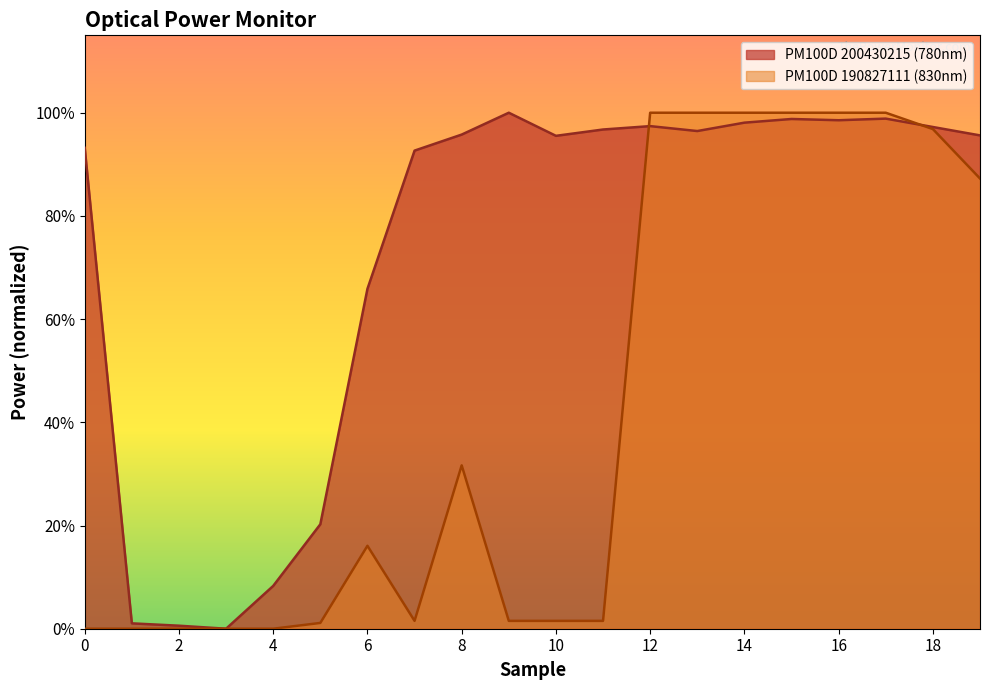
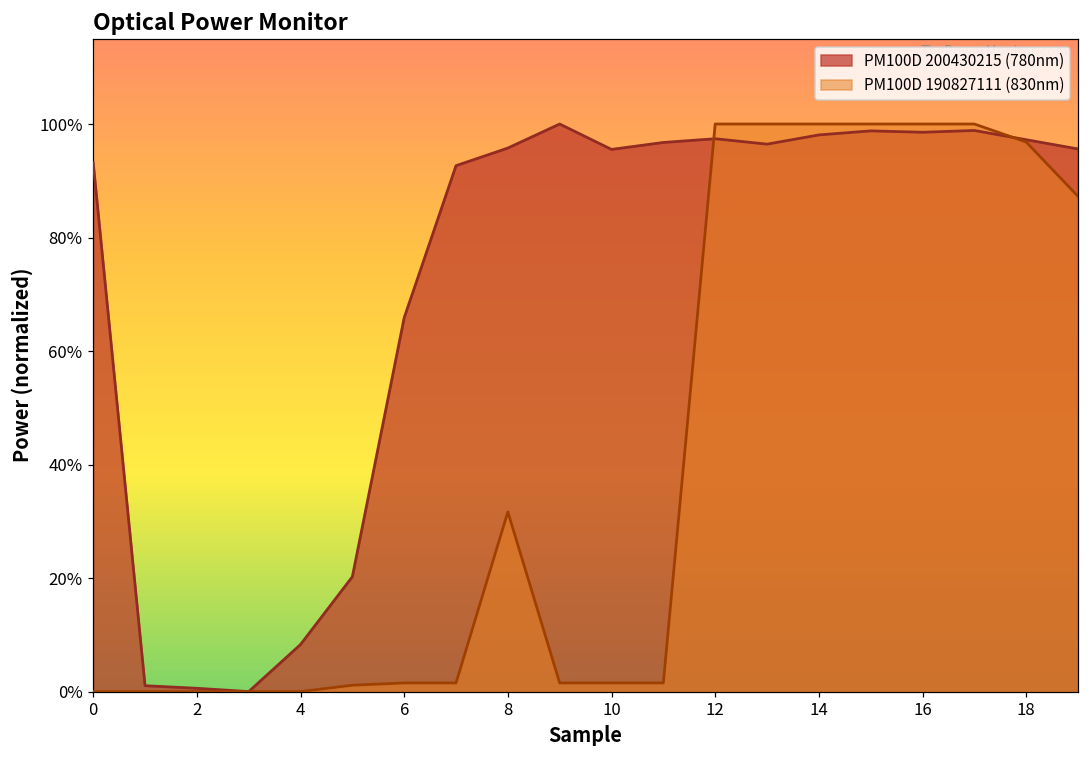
  {
    "PM100D 200430215 (780nm)": {
      "0": "93%",
      "2": "1%",
      "4": "8%",
      "6": "66%",
      "8": "96%",
      "10": "96%",
      "12": "97%",
      "14": "98%",
      "16": "99%"
    },
    "PM100D 190827111 (830nm)": {
      "0": "0%",
      "2": "0%",
      "4": "0%",
-     "6": "16%",
+     "6": "2%",
      "8": "32%",
      "10": "2%",
      "12": "100%",
      "14": "100%",
      "16": "100%"
    }
  }
